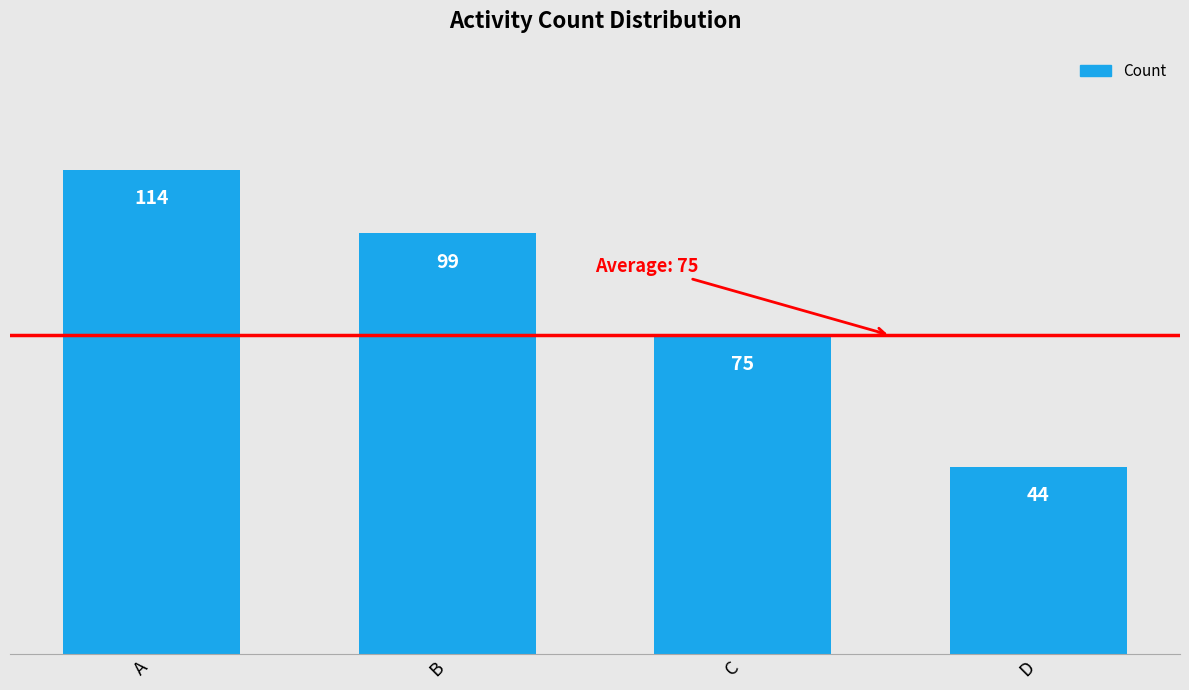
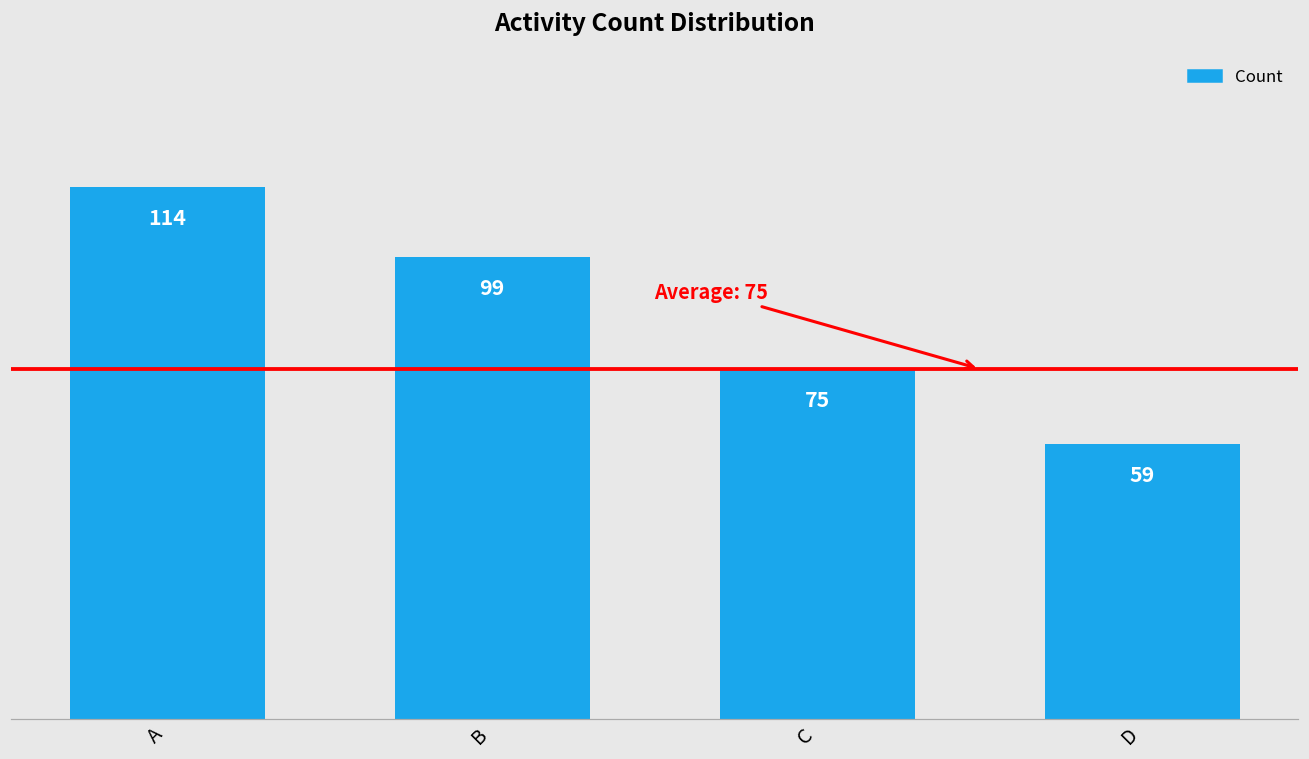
  {
    "A": 114,
    "B": 99,
    "C": 75,
-   "D": 44
+   "D": 59
  }
